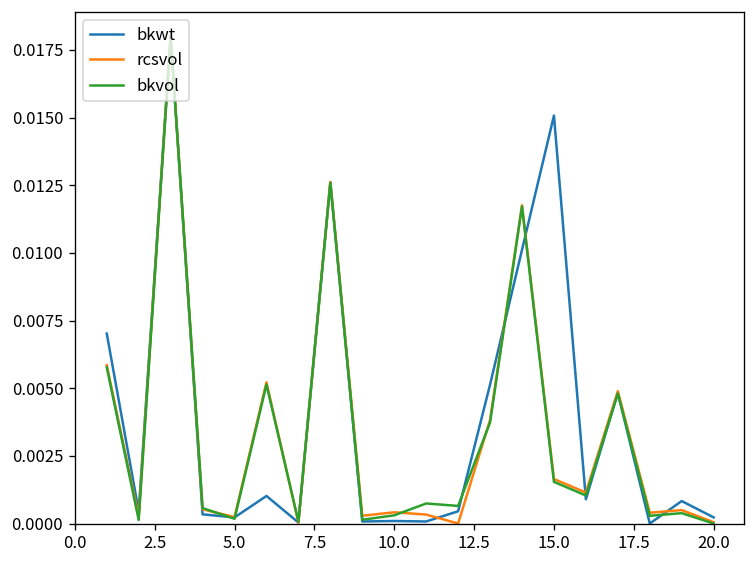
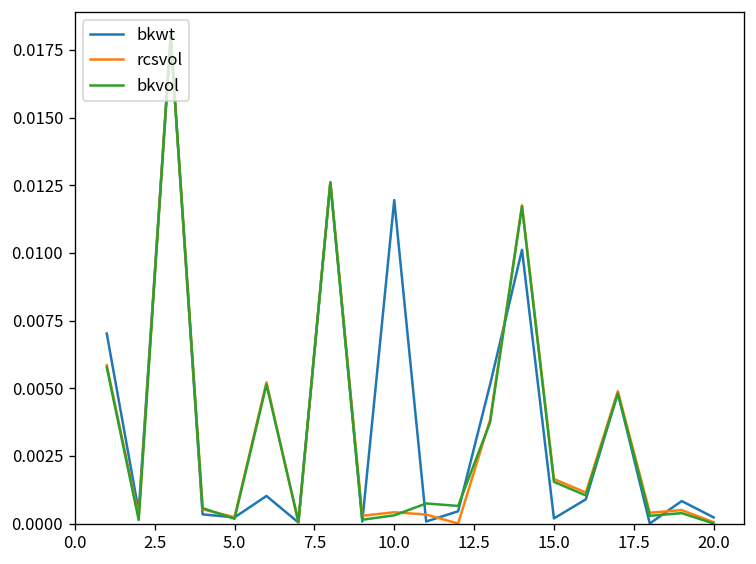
  {
    "bkwt": {
-     "10.0": 0.0001,
-     "15.0": 0.0151,
+     "10.0": 0.0119,
+     "15.0": 0.0002,
      "20.0": 0.0002
    }
  }
